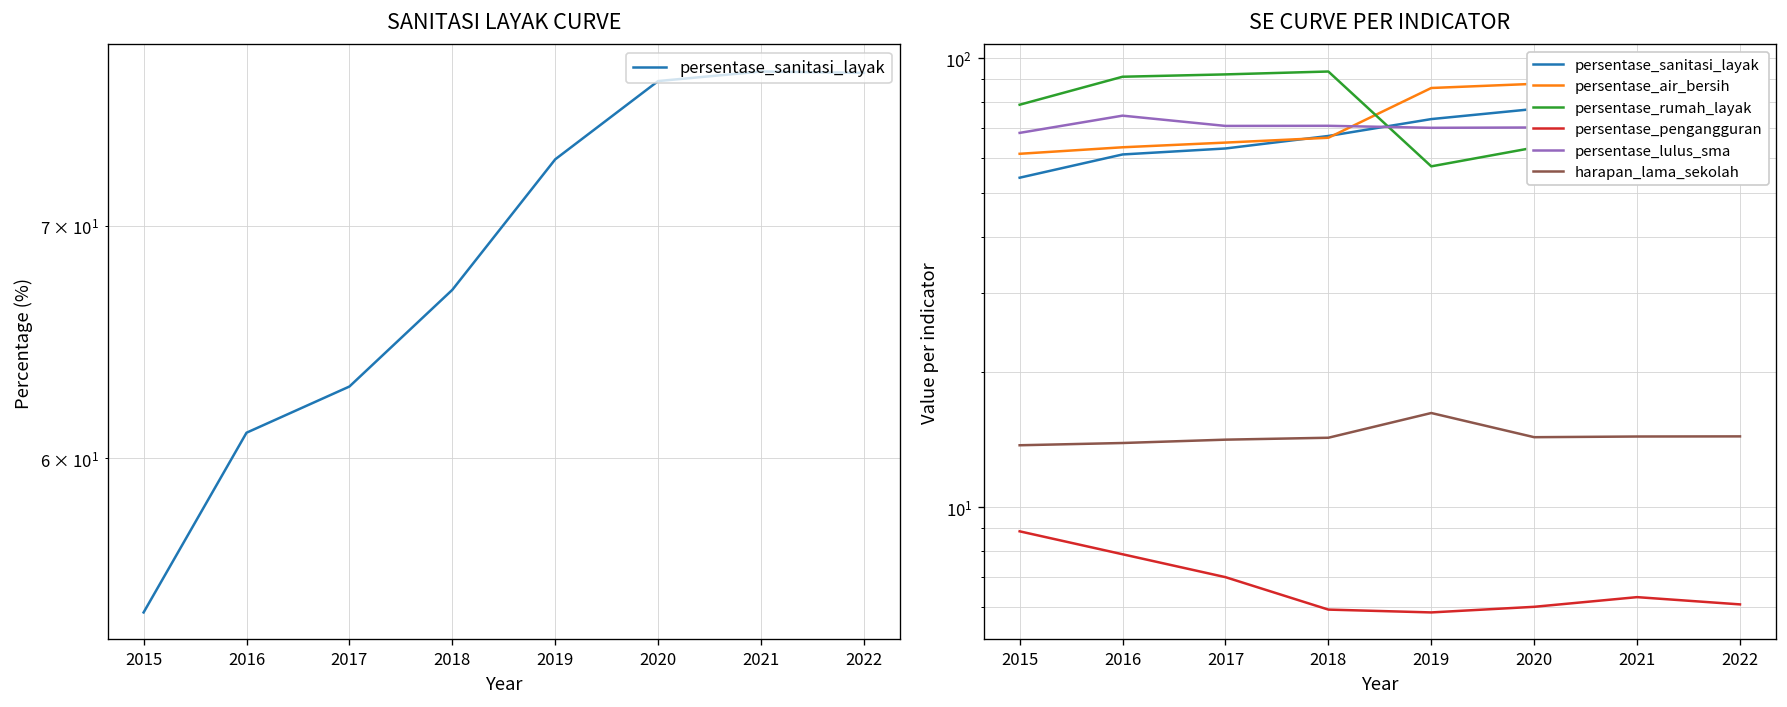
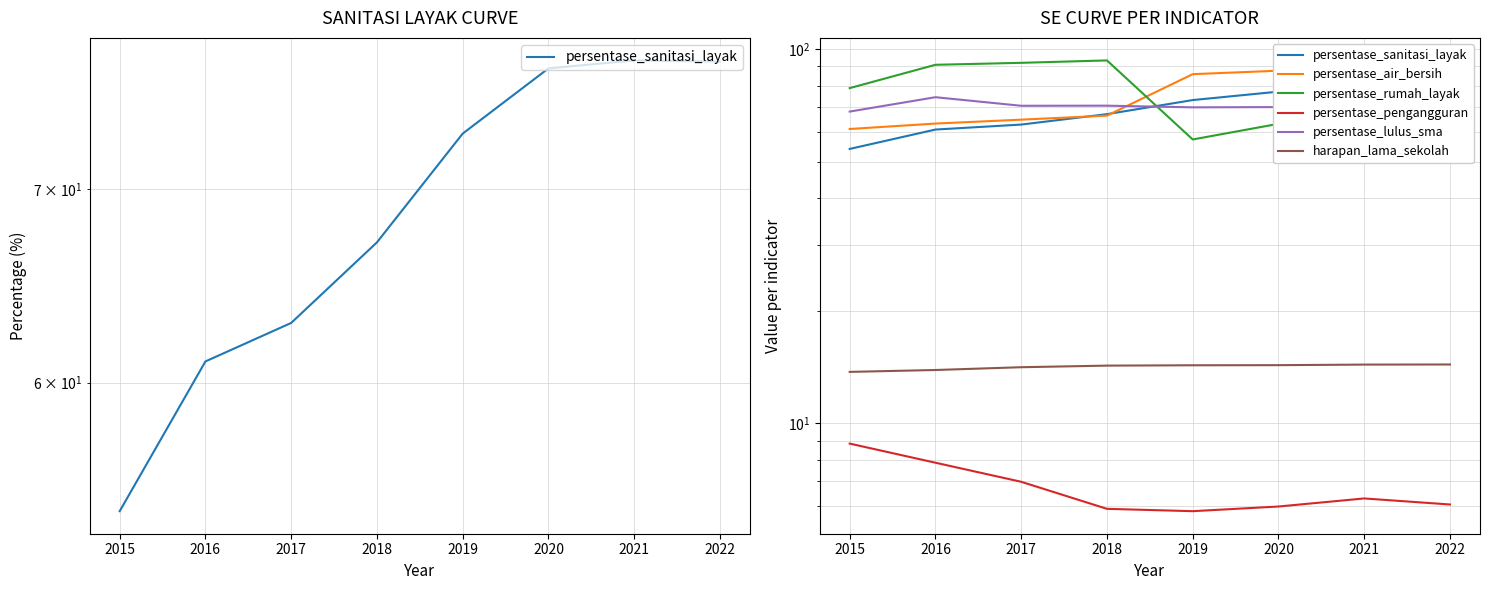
  {
    "SE CURVE PER INDICATOR": {
      "persentase_sanitasi_layak": {
        "2015": 54,
        "2016": 61,
        "2017": 63,
        "2019": 73
      },
      "persentase_air_bersih": {
        "2015": 61,
        "2016": 63,
        "2017": 65,
        "2019": 86
      },
      "persentase_rumah_layak": {
        "2015": 79,
        "2016": 91,
        "2017": 92,
        "2018": 93,
        "2019": 57
      },
      "persentase_pengangguran": {
        "2015": 8.8,
        "2016": 7.9,
        "2017": 7.0,
        "2018": 5.9,
        "2019": 5.8,
        "2020": 6.0,
        "2021": 6.3,
        "2022": 6.1
      },
      "persentase_lulus_sma": {
        "2015": 68,
        "2016": 74,
        "2017": 71,
        "2018": 71,
        "2019": 70
      },
      "harapan_lama_sekolah": {
        "2015": 13.7,
        "2016": 13.9,
        "2017": 14.1,
        "2018": 14.3,
-       "2019": 16.2,
+       "2019": 14.3,
        "2020": 14.3,
        "2021": 14.4,
        "2022": 14.4
      }
    }
  }
